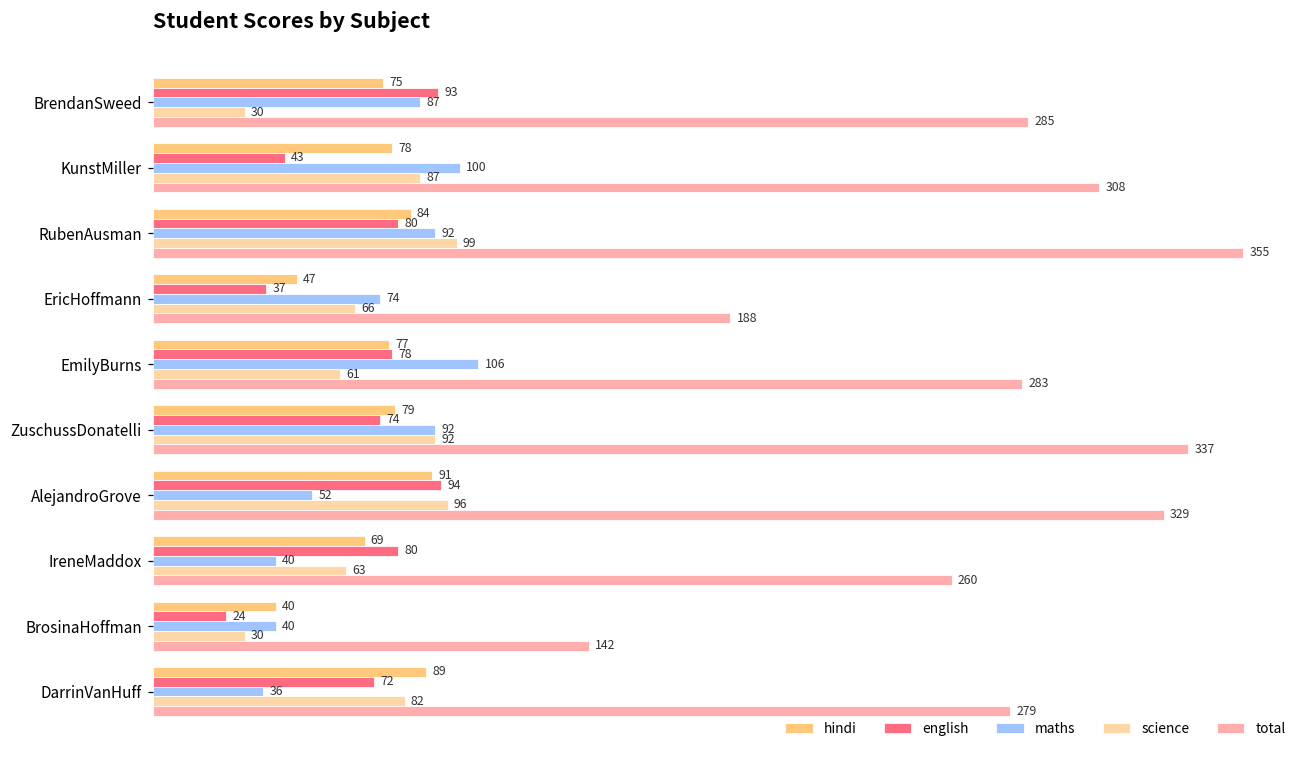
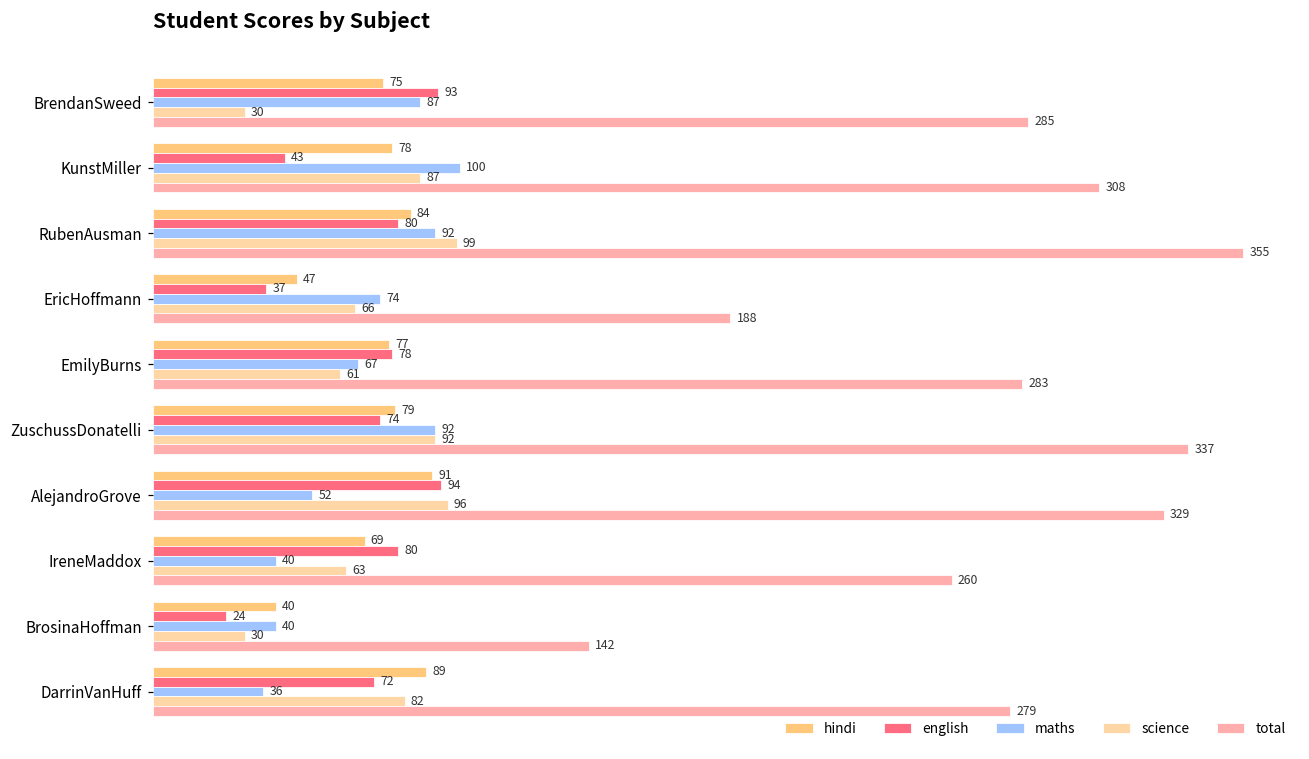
  {
    "english": {
      "BrendanSweed": 93,
      "KunstMiller": 43,
      "RubenAusman": 80,
      "EricHoffmann": 37,
      "EmilyBurns": 78,
      "ZuschussDonatelli": 74,
      "AlejandroGrove": 94,
      "IreneMaddox": 80,
      "BrosinaHoffman": 24,
      "DarrinVanHuff": 72
    },
    "maths": {
      "BrendanSweed": 87,
      "KunstMiller": 100,
      "RubenAusman": 92,
      "EricHoffmann": 74,
-     "EmilyBurns": 106,
+     "EmilyBurns": 67,
      "ZuschussDonatelli": 92,
      "AlejandroGrove": 52,
      "IreneMaddox": 40,
      "BrosinaHoffman": 40,
      "DarrinVanHuff": 36
    }
  }
